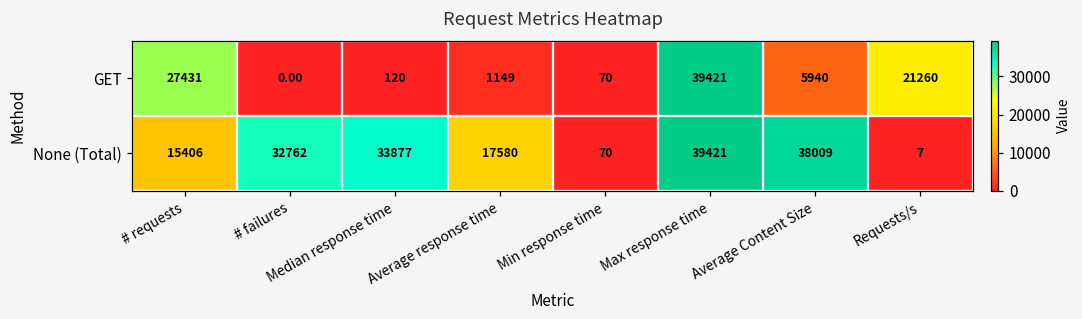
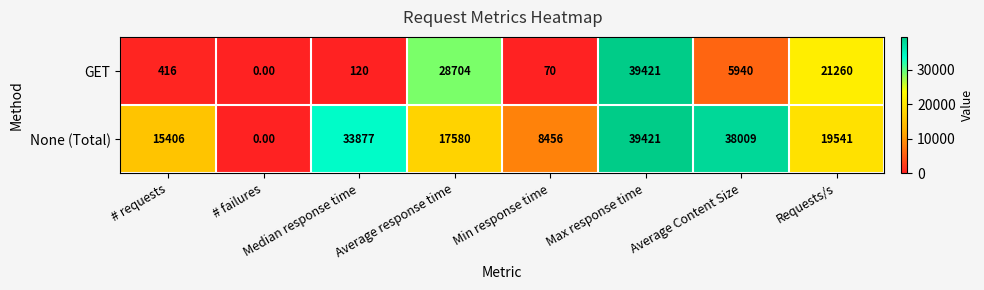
  {
    "GET": {
-     "# requests": 27431,
+     "# requests": 416,
      "# failures": 0.00,
      "Median response time": 120,
-     "Average response time": 1149,
+     "Average response time": 28704,
      "Min response time": 70,
      "Max response time": 39421,
      "Average Content Size": 5940,
      "Requests/s": 21260
    },
    "None (Total)": {
      "# requests": 15406,
-     "# failures": 32762,
+     "# failures": 0.00,
      "Median response time": 33877,
      "Average response time": 17580,
-     "Min response time": 70,
+     "Min response time": 8456,
      "Max response time": 39421,
      "Average Content Size": 38009,
-     "Requests/s": 7
+     "Requests/s": 19541
    }
  }
